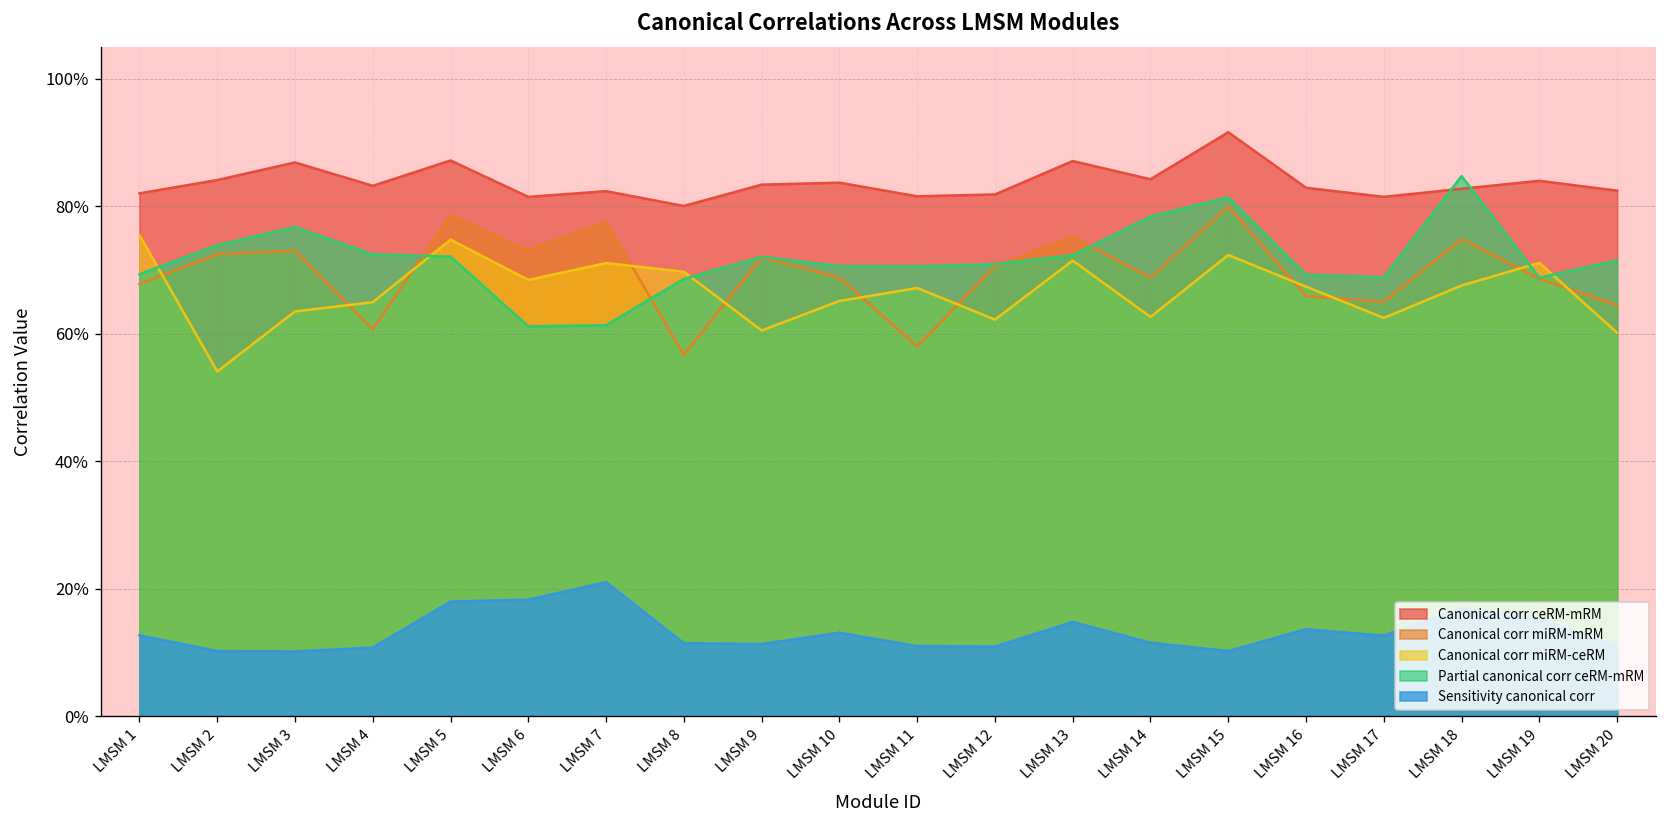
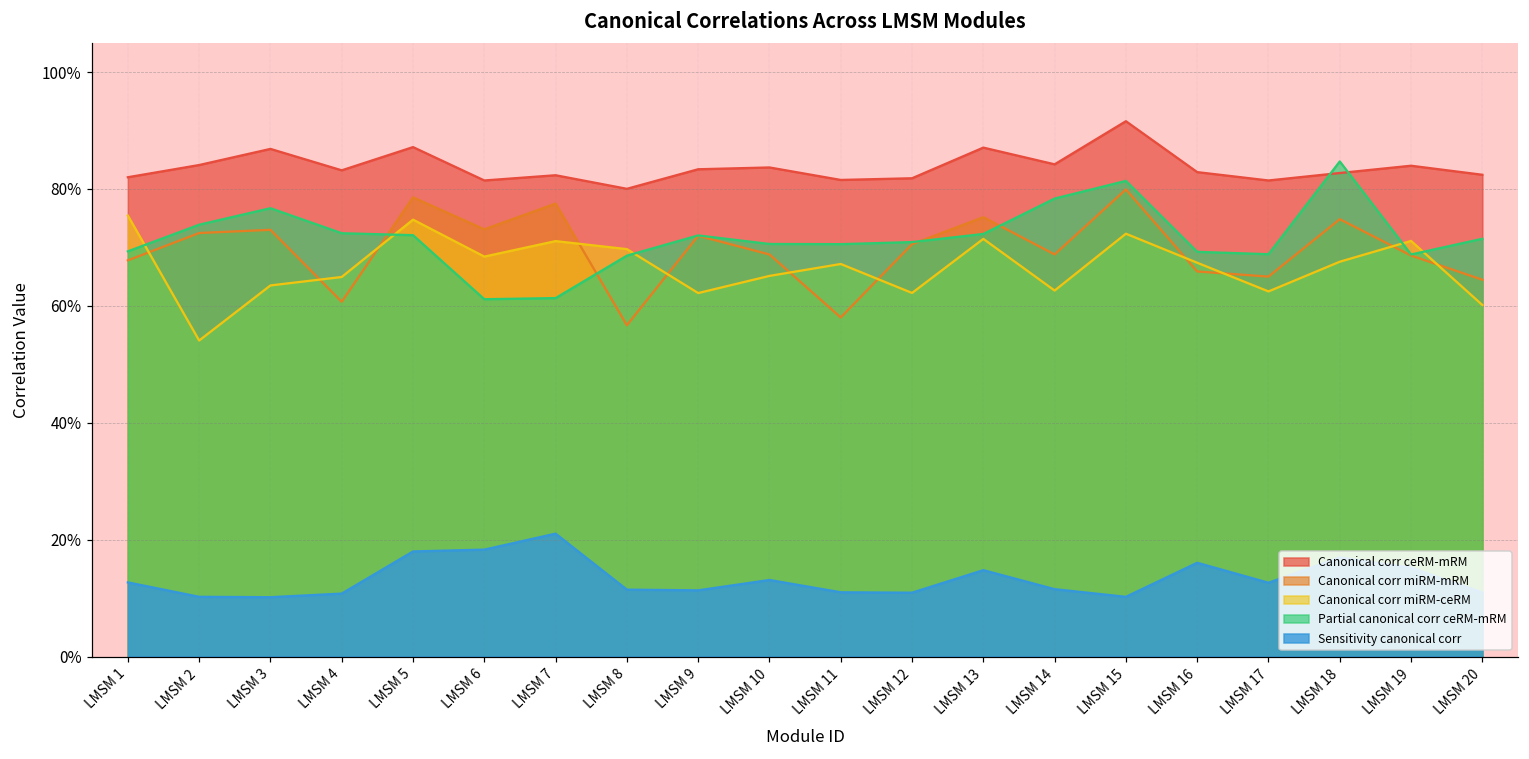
  {
    "Canonical corr miRM-ceRM": {
      "LMSM 1": "75%",
      "LMSM 2": "54%",
      "LMSM 3": "63%",
      "LMSM 4": "65%",
      "LMSM 5": "75%",
      "LMSM 6": "68%",
      "LMSM 7": "71%",
      "LMSM 8": "70%",
-     "LMSM 9": "60%",
+     "LMSM 9": "62%",
      "LMSM 10": "65%",
      "LMSM 11": "67%",
      "LMSM 12": "62%",
      "LMSM 13": "71%",
      "LMSM 14": "63%",
      "LMSM 15": "72%",
      "LMSM 16": "67%",
      "LMSM 17": "62%",
      "LMSM 18": "68%",
      "LMSM 19": "71%",
      "LMSM 20": "60%"
    },
    "Partial canonical corr ceRM-mRM": {
      "LMSM 1": "69%",
      "LMSM 2": "74%",
      "LMSM 3": "77%",
      "LMSM 4": "72%",
      "LMSM 5": "72%",
      "LMSM 6": "61%",
      "LMSM 7": "61%",
      "LMSM 8": "69%",
      "LMSM 10": "71%",
      "LMSM 11": "71%",
      "LMSM 13": "72%",
      "LMSM 14": "78%",
      "LMSM 15": "81%",
      "LMSM 16": "69%",
      "LMSM 17": "69%",
      "LMSM 18": "85%",
      "LMSM 20": "71%"
    },
    "Sensitivity canonical corr": {
      "LMSM 1": "13%",
      "LMSM 2": "10%",
      "LMSM 3": "10%",
      "LMSM 4": "11%",
      "LMSM 5": "18%",
      "LMSM 6": "18%",
      "LMSM 7": "21%",
      "LMSM 8": "11%",
      "LMSM 9": "11%",
      "LMSM 10": "13%",
      "LMSM 11": "11%",
      "LMSM 12": "11%",
      "LMSM 13": "15%",
      "LMSM 14": "12%",
      "LMSM 15": "10%",
-     "LMSM 16": "14%",
+     "LMSM 16": "16%",
      "LMSM 17": "13%",
      "LMSM 18": "17%"
    }
  }
